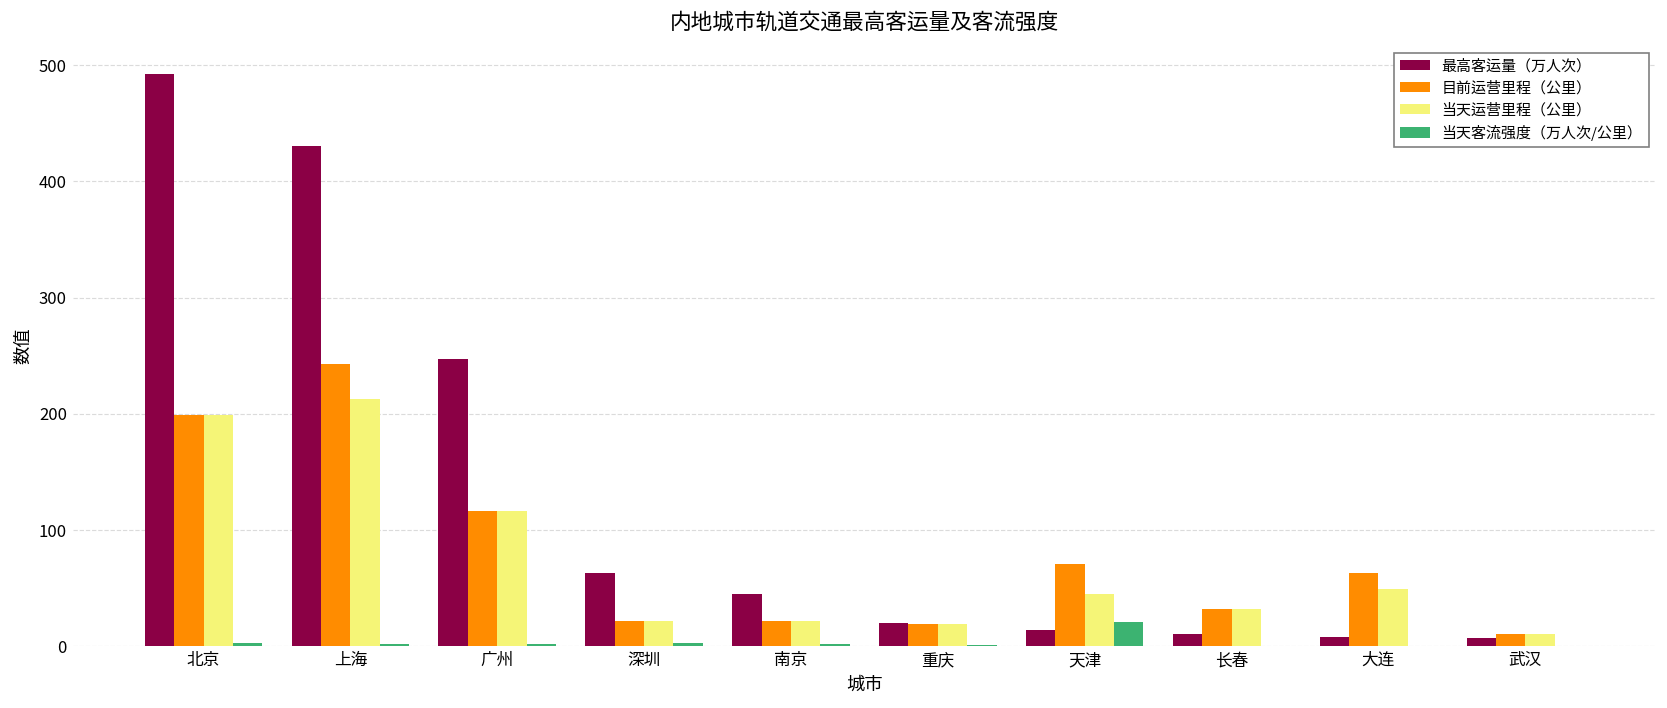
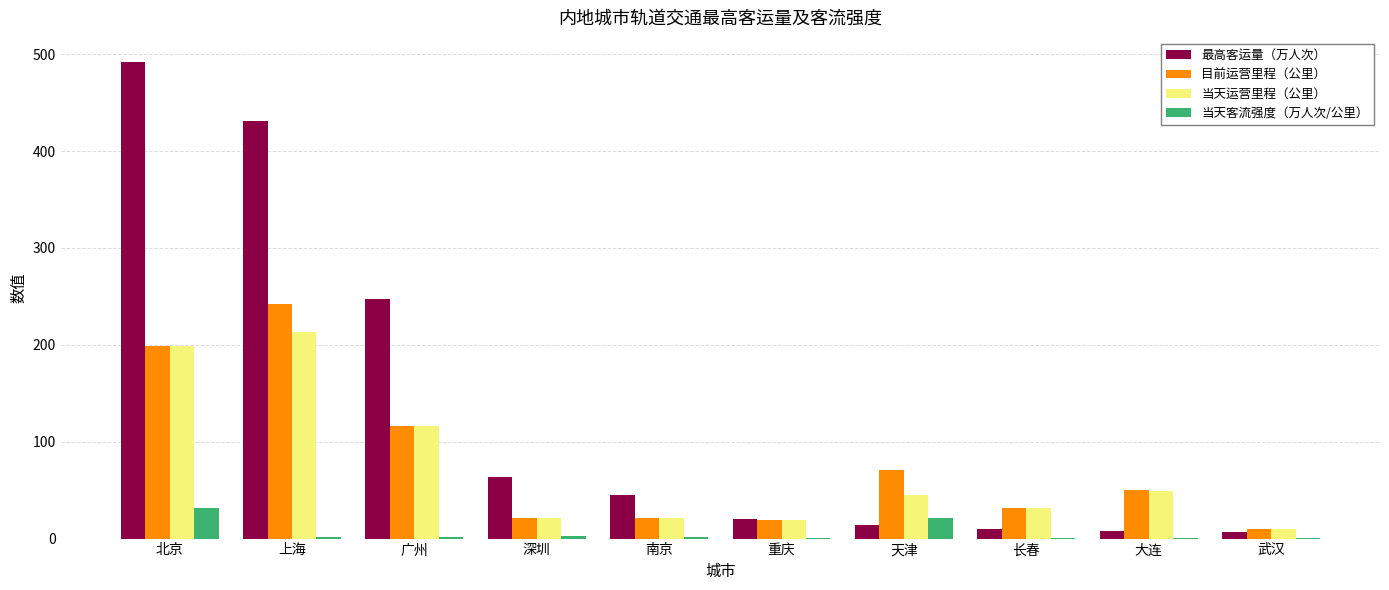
  {
    "最高客运量（万人次）": {
      "北京": 490,
      "上海": 430,
      "广州": 250,
      "深圳": 60,
      "南京": 40,
      "重庆": 20,
      "天津": 10,
      "长春": 10,
      "大连": 10,
      "武汉": 10
    },
    "目前运营里程（公里）": {
      "北京": 200,
      "上海": 240,
      "广州": 120,
      "深圳": 20,
      "南京": 20,
      "重庆": 20,
      "天津": 70,
      "长春": 30,
-     "大连": 60,
+     "大连": 50,
      "武汉": 10
    },
    "当天运营里程（公里）": {
      "北京": 200,
      "上海": 210,
      "广州": 120,
      "深圳": 20,
      "南京": 20,
      "重庆": 20,
      "天津": 50,
      "长春": 30,
      "大连": 50,
      "武汉": 10
    },
    "当天客流强度（万人次/公里）": {
-     "北京": 0,
+     "北京": 30,
      "深圳": 0,
      "天津": 20
    }
  }
